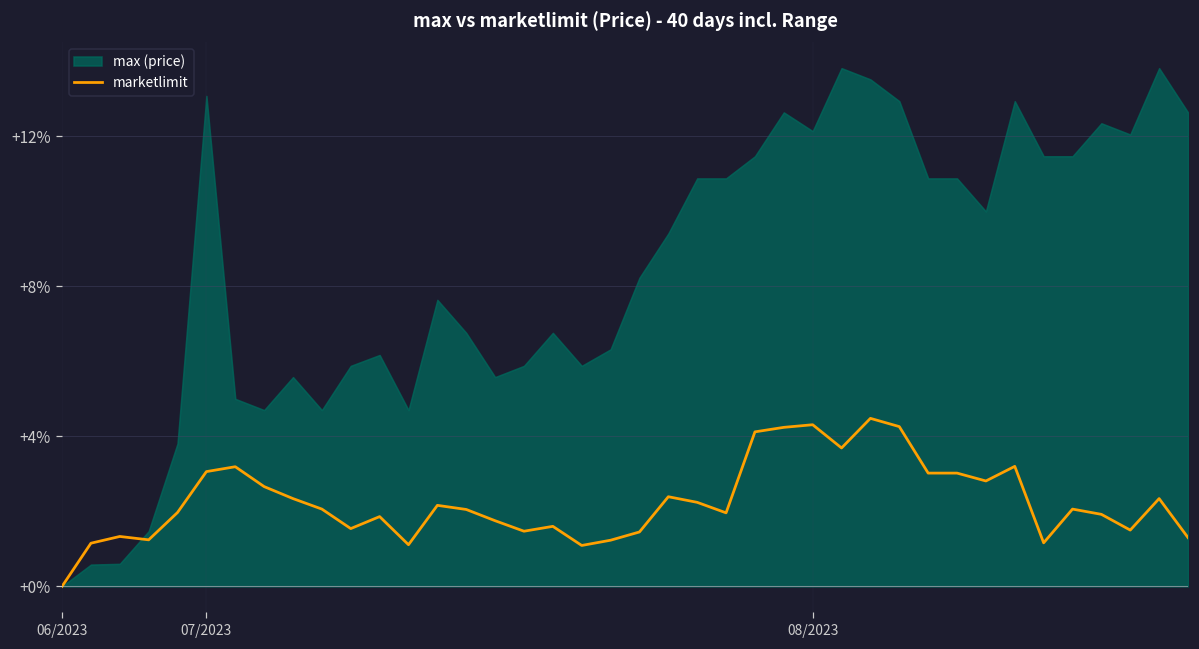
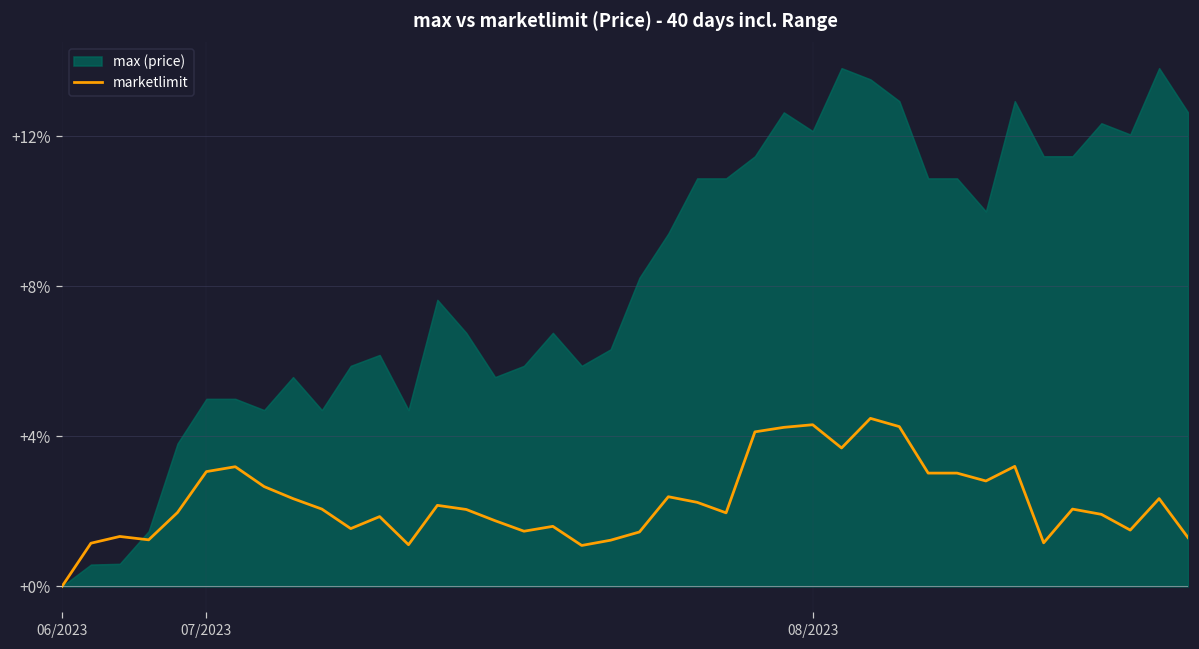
  {
    "max (price)": {
-     "07/2023": "+13.1%",
+     "07/2023": "+5.0%",
      "08/2023": "+12.1%"
    },
    "marketlimit": {
      "07/2023": "+3.1%",
      "08/2023": "+4.3%"
    }
  }
